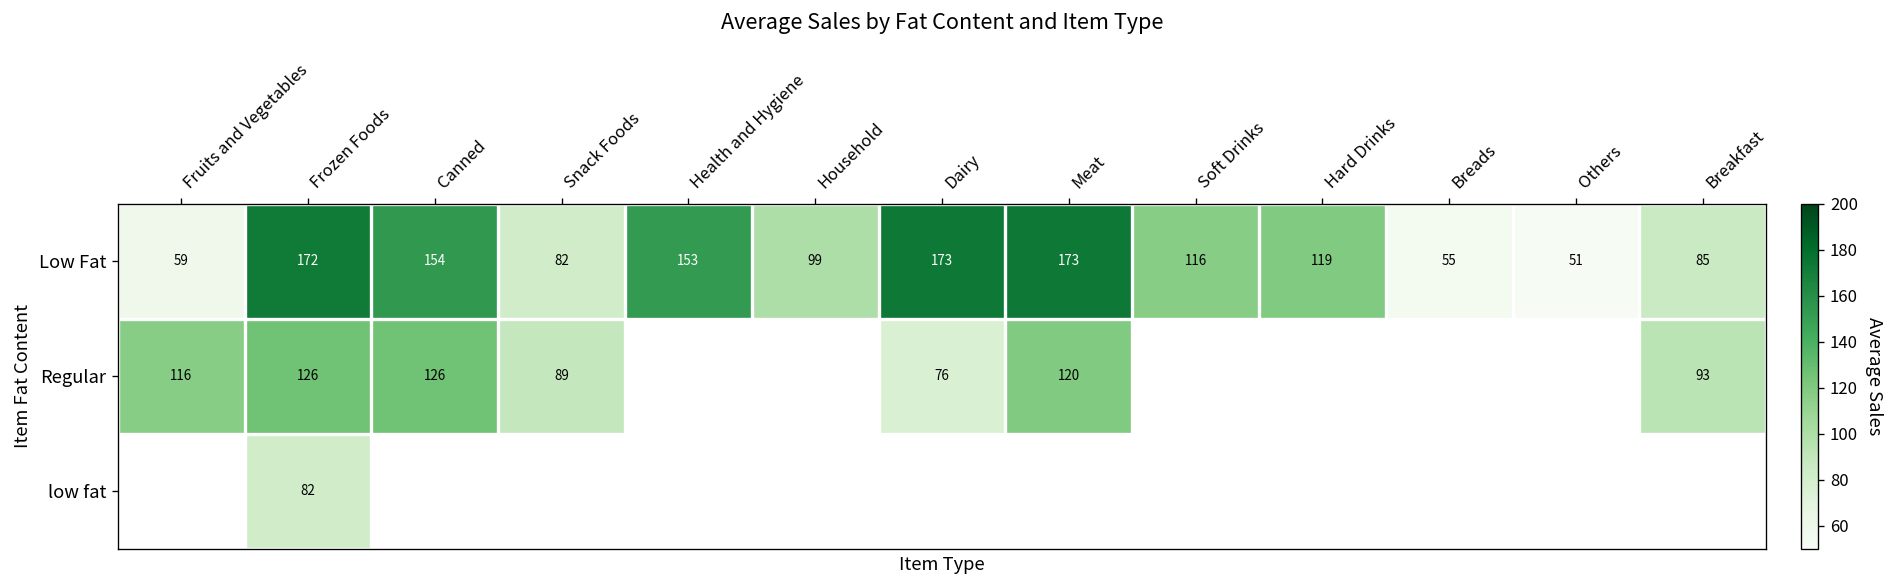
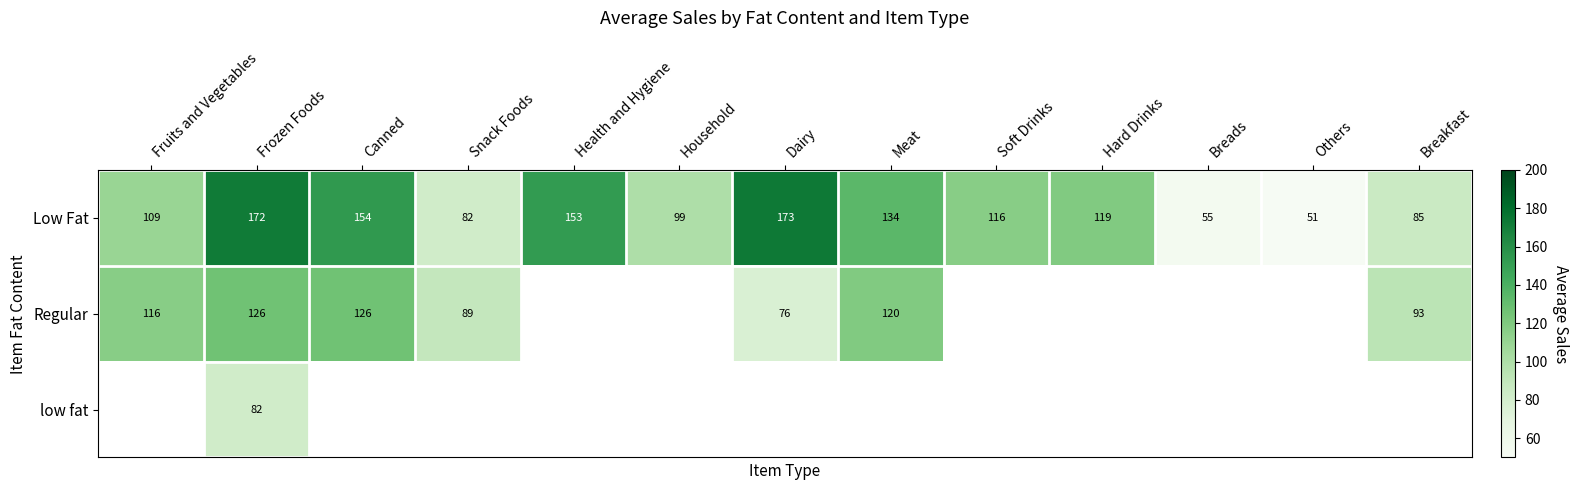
  {
    "Low Fat": {
-     "Fruits and Vegetables": 59,
+     "Fruits and Vegetables": 109,
      "Frozen Foods": 172,
      "Canned": 154,
      "Snack Foods": 82,
      "Health and Hygiene": 153,
      "Household": 99,
      "Dairy": 173,
-     "Meat": 173,
+     "Meat": 134,
      "Soft Drinks": 116,
      "Hard Drinks": 119,
      "Breads": 55,
      "Others": 51,
      "Breakfast": 85
    },
    "Regular": {
      "Fruits and Vegetables": 116,
      "Frozen Foods": 126,
      "Canned": 126,
      "Snack Foods": 89,
      "Dairy": 76,
      "Meat": 120,
      "Breakfast": 93
    },
    "low fat": {
      "Frozen Foods": 82
    }
  }
